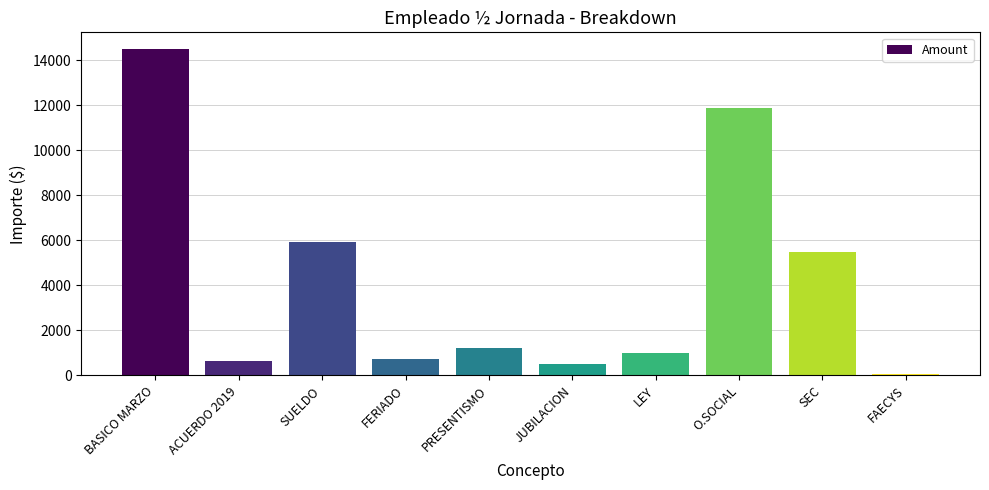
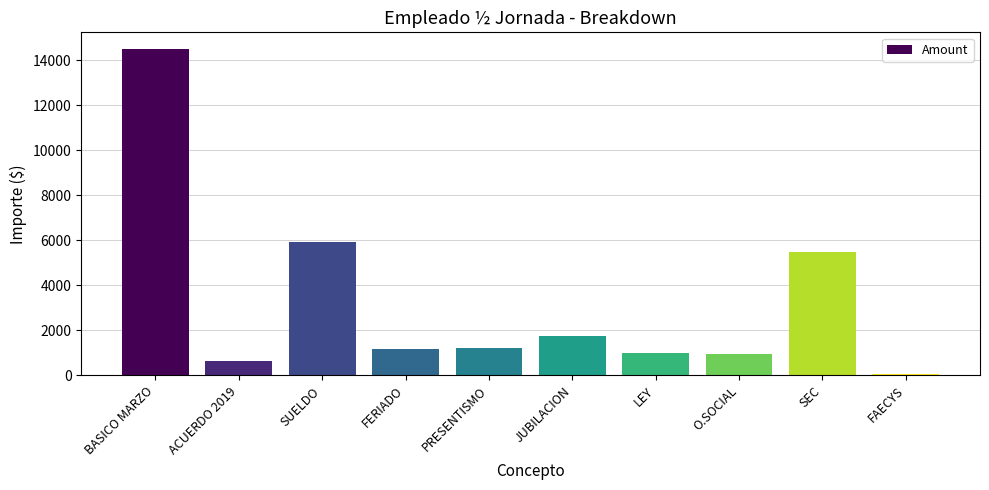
  {
    "BASICO MARZO": 14500,
    "ACUERDO 2019": 700,
    "SUELDO": 5900,
-   "FERIADO": 700,
+   "FERIADO": 1200,
    "PRESENTISMO": 1200,
-   "JUBILACION": 500,
+   "JUBILACION": 1800,
    "LEY": 1000,
-   "O.SOCIAL": 11900,
+   "O.SOCIAL": 1000,
    "SEC": 5500
  }
